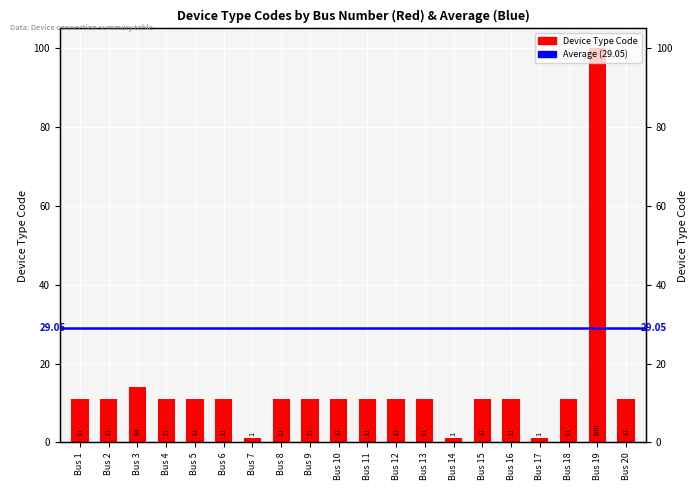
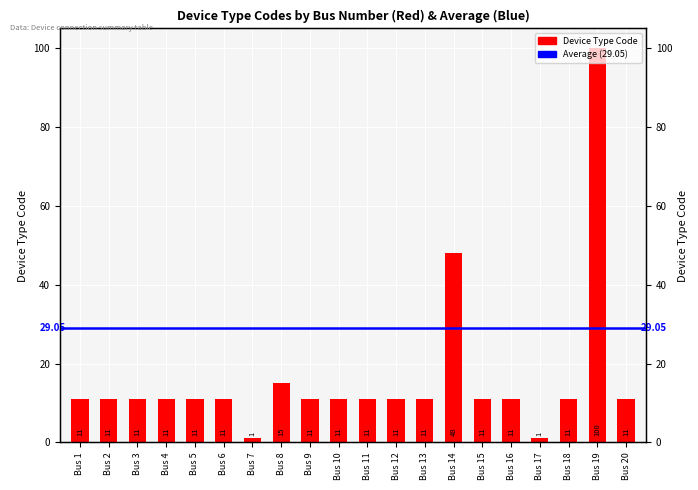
  {
    "Bus 1": 11,
    "Bus 2": 11,
-   "Bus 3": 14,
+   "Bus 3": 11,
    "Bus 4": 11,
    "Bus 5": 11,
    "Bus 6": 11,
    "Bus 7": 1,
-   "Bus 8": 11,
+   "Bus 8": 15,
    "Bus 9": 11,
    "Bus 10": 11,
    "Bus 11": 11,
    "Bus 12": 11,
    "Bus 13": 11,
-   "Bus 14": 1,
+   "Bus 14": 48,
    "Bus 15": 11,
    "Bus 16": 11,
    "Bus 17": 1,
    "Bus 18": 11,
    "Bus 20": 11
  }
